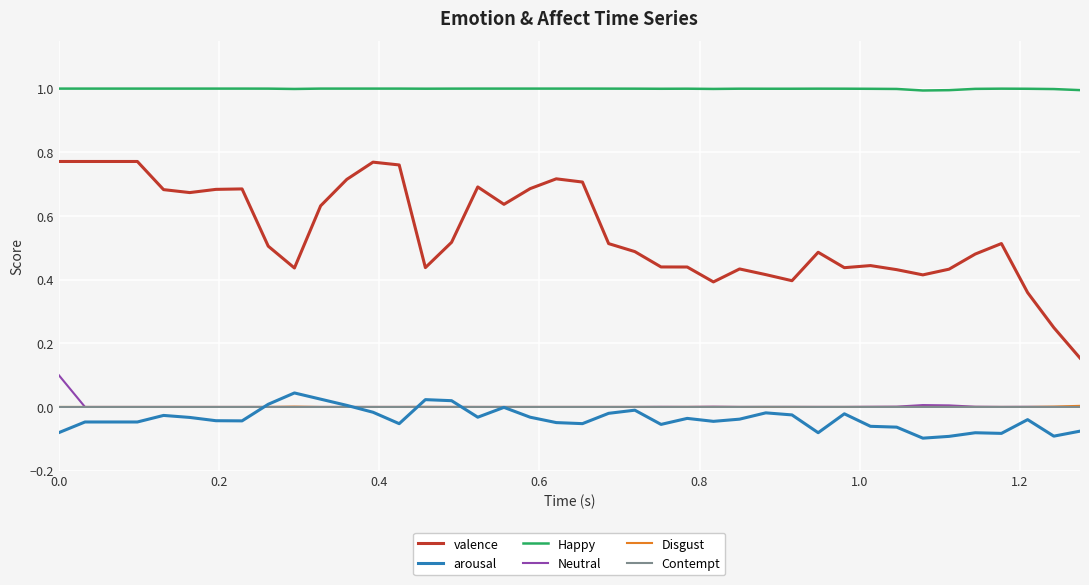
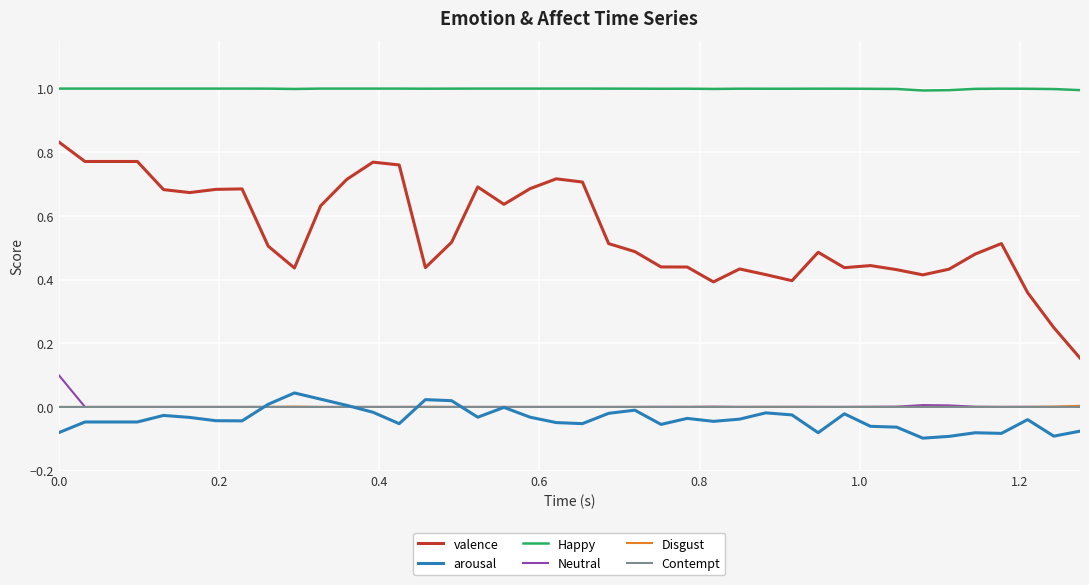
  {
    "valence": {
-     "0.0": 0.77
+     "0.0": 0.83
    },
    "arousal": {
      "0.0": -0.08
    },
    "Happy": {
      "0.0": 1.00
    },
    "Neutral": {
      "0.0": 0.10
    }
  }
